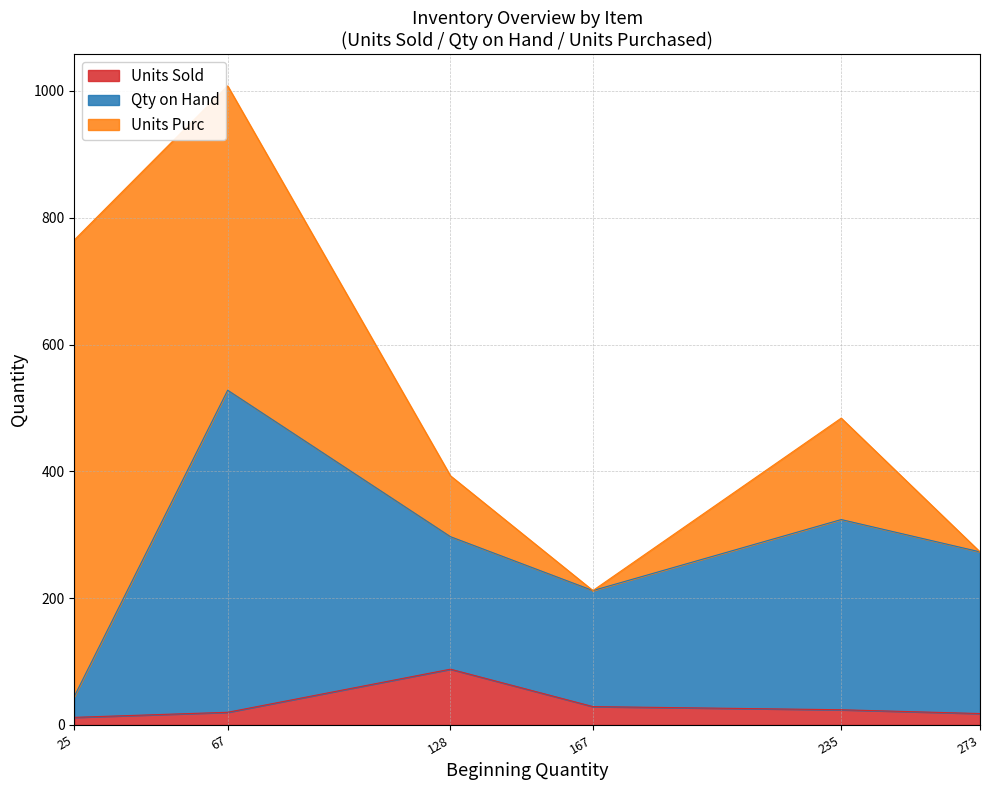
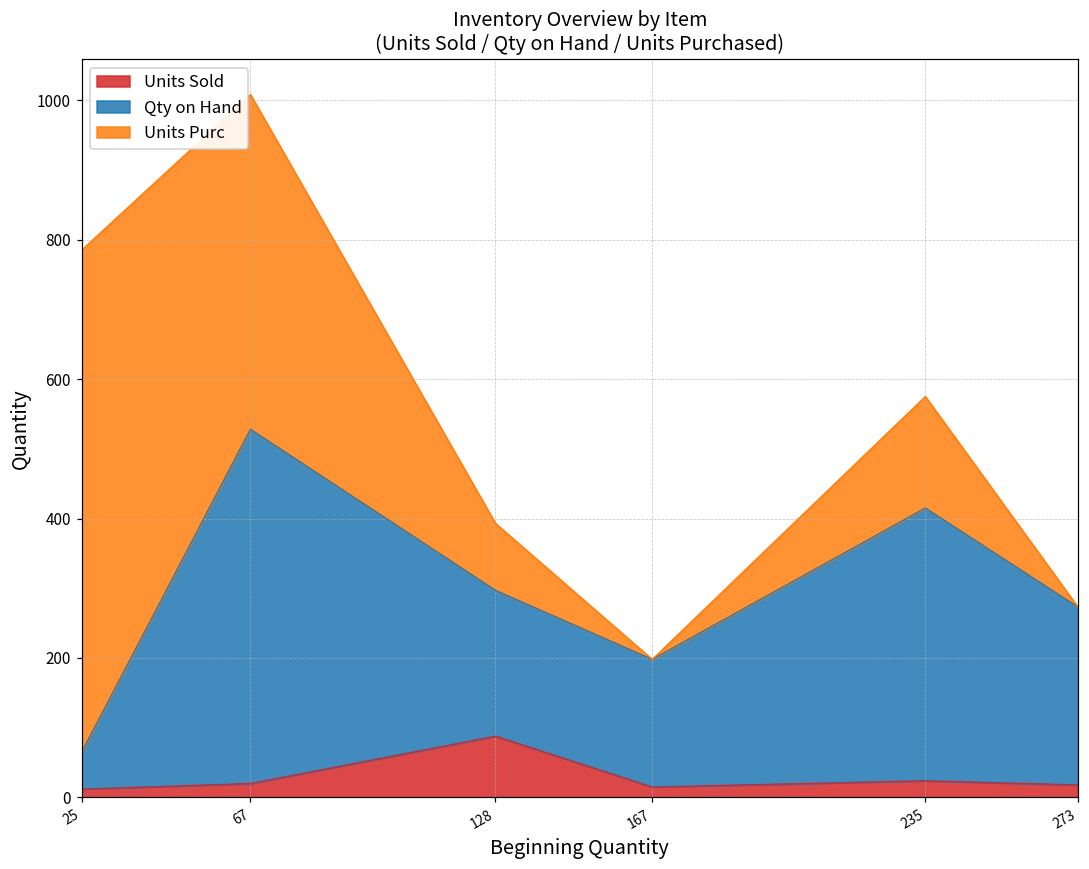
  {
    "Units Sold": {
      "25": 10,
      "67": 20,
      "128": 90,
-     "167": 30,
+     "167": 20,
      "235": 20,
      "273": 20
    },
    "Qty on Hand": {
-     "25": 30,
+     "25": 50,
      "67": 510,
      "128": 210,
-     "235": 300
+     "235": 390
    },
    "Units Purc": {
      "25": 720,
      "67": 480,
      "128": 100,
      "235": 160
    }
  }
